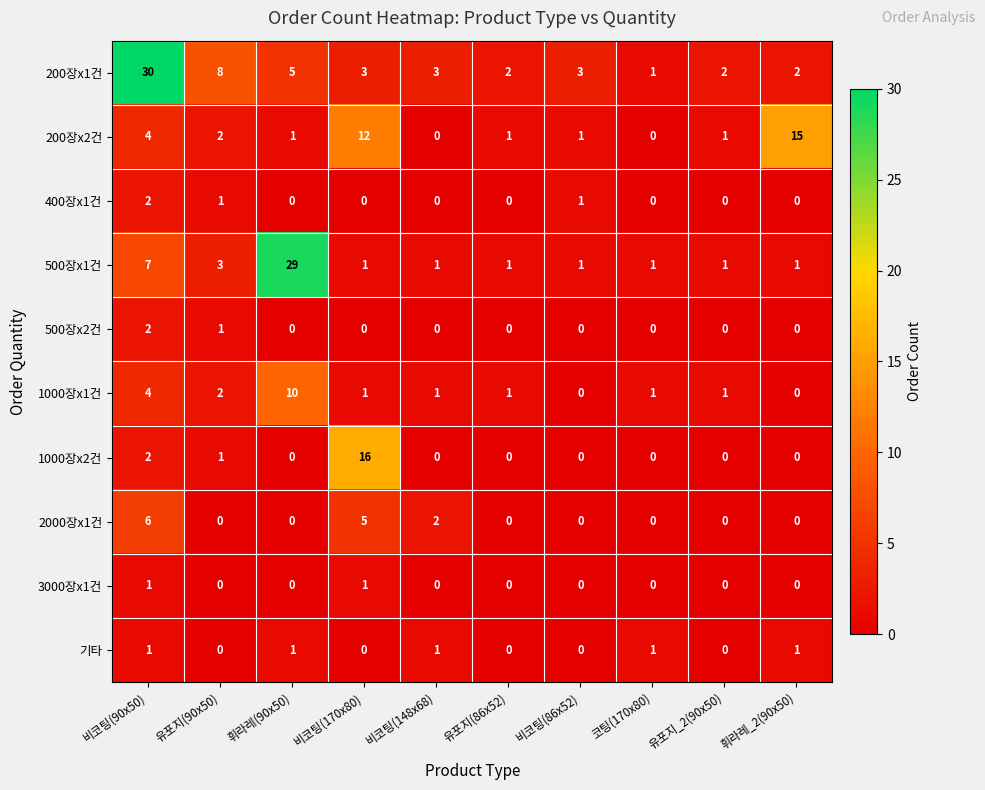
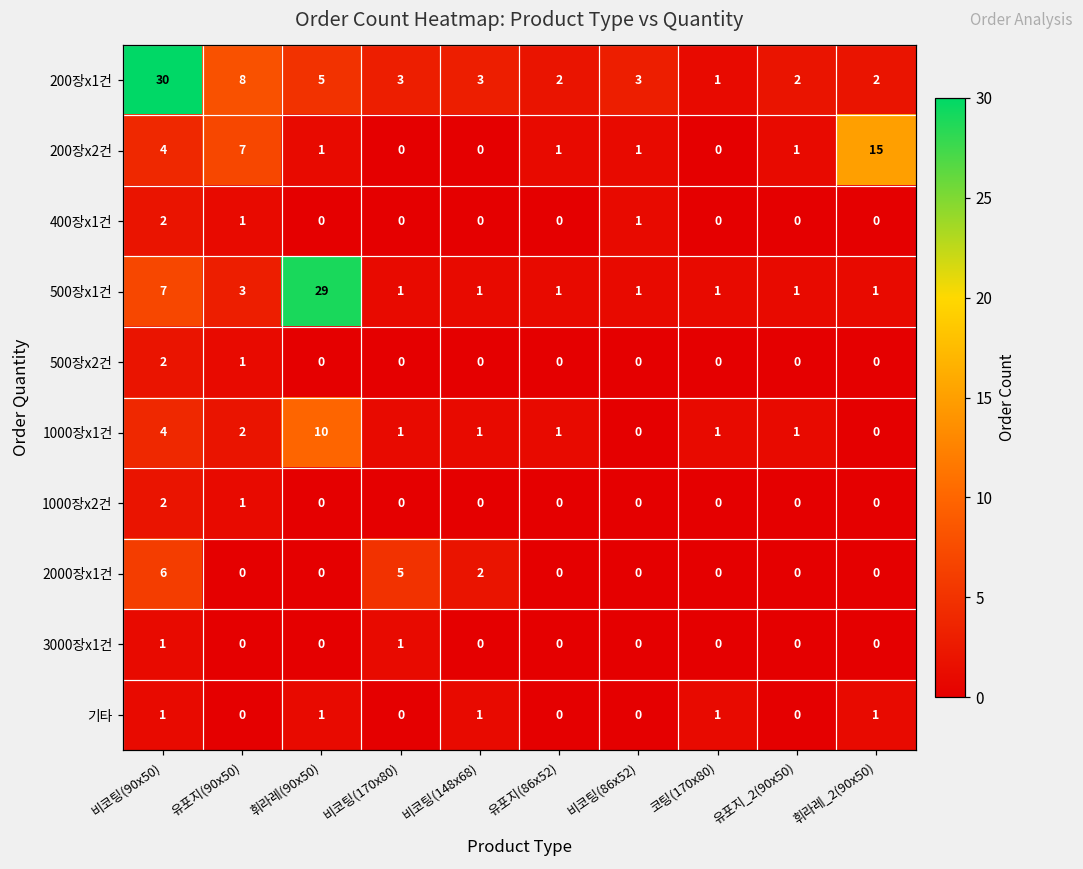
  {
    "200장x1건": {
      "비코팅(90x50)": 30,
      "유포지(90x50)": 8,
      "휘라레(90x50)": 5,
      "비코팅(170x80)": 3,
      "비코팅(148x68)": 3,
      "유포지(86x52)": 2,
      "비코팅(86x52)": 3,
      "코팅(170x80)": 1,
      "유포지_2(90x50)": 2,
      "휘라레_2(90x50)": 2
    },
    "200장x2건": {
      "비코팅(90x50)": 4,
-     "유포지(90x50)": 2,
+     "유포지(90x50)": 7,
      "휘라레(90x50)": 1,
-     "비코팅(170x80)": 12,
+     "비코팅(170x80)": 0,
      "비코팅(148x68)": 0,
      "유포지(86x52)": 1,
      "비코팅(86x52)": 1,
      "코팅(170x80)": 0,
      "유포지_2(90x50)": 1,
      "휘라레_2(90x50)": 15
    },
    "400장x1건": {
      "비코팅(90x50)": 2,
      "유포지(90x50)": 1,
      "휘라레(90x50)": 0,
      "비코팅(170x80)": 0,
      "비코팅(148x68)": 0,
      "유포지(86x52)": 0,
      "비코팅(86x52)": 1,
      "코팅(170x80)": 0,
      "유포지_2(90x50)": 0,
      "휘라레_2(90x50)": 0
    },
    "500장x1건": {
      "비코팅(90x50)": 7,
      "유포지(90x50)": 3,
      "휘라레(90x50)": 29,
      "비코팅(170x80)": 1,
      "비코팅(148x68)": 1,
      "유포지(86x52)": 1,
      "비코팅(86x52)": 1,
      "코팅(170x80)": 1,
      "유포지_2(90x50)": 1,
      "휘라레_2(90x50)": 1
    },
    "500장x2건": {
      "비코팅(90x50)": 2,
      "유포지(90x50)": 1,
      "휘라레(90x50)": 0,
      "비코팅(170x80)": 0,
      "비코팅(148x68)": 0,
      "유포지(86x52)": 0,
      "비코팅(86x52)": 0,
      "코팅(170x80)": 0,
      "유포지_2(90x50)": 0,
      "휘라레_2(90x50)": 0
    },
    "1000장x1건": {
      "비코팅(90x50)": 4,
      "유포지(90x50)": 2,
      "휘라레(90x50)": 10,
      "비코팅(170x80)": 1,
      "비코팅(148x68)": 1,
      "유포지(86x52)": 1,
      "비코팅(86x52)": 0,
      "코팅(170x80)": 1,
      "유포지_2(90x50)": 1,
      "휘라레_2(90x50)": 0
    },
    "1000장x2건": {
      "비코팅(90x50)": 2,
      "유포지(90x50)": 1,
      "휘라레(90x50)": 0,
-     "비코팅(170x80)": 16,
+     "비코팅(170x80)": 0,
      "비코팅(148x68)": 0,
      "유포지(86x52)": 0,
      "비코팅(86x52)": 0,
      "코팅(170x80)": 0,
      "유포지_2(90x50)": 0,
      "휘라레_2(90x50)": 0
    },
    "2000장x1건": {
      "비코팅(90x50)": 6,
      "유포지(90x50)": 0,
      "휘라레(90x50)": 0,
      "비코팅(170x80)": 5,
      "비코팅(148x68)": 2,
      "유포지(86x52)": 0,
      "비코팅(86x52)": 0,
      "코팅(170x80)": 0,
      "유포지_2(90x50)": 0,
      "휘라레_2(90x50)": 0
    },
    "3000장x1건": {
      "비코팅(90x50)": 1,
      "유포지(90x50)": 0,
      "휘라레(90x50)": 0,
      "비코팅(170x80)": 1,
      "비코팅(148x68)": 0,
      "유포지(86x52)": 0,
      "비코팅(86x52)": 0,
      "코팅(170x80)": 0,
      "유포지_2(90x50)": 0,
      "휘라레_2(90x50)": 0
    },
    "기타": {
      "비코팅(90x50)": 1,
      "유포지(90x50)": 0,
      "휘라레(90x50)": 1,
      "비코팅(170x80)": 0,
      "비코팅(148x68)": 1,
      "유포지(86x52)": 0,
      "비코팅(86x52)": 0,
      "코팅(170x80)": 1,
      "유포지_2(90x50)": 0,
      "휘라레_2(90x50)": 1
    }
  }
